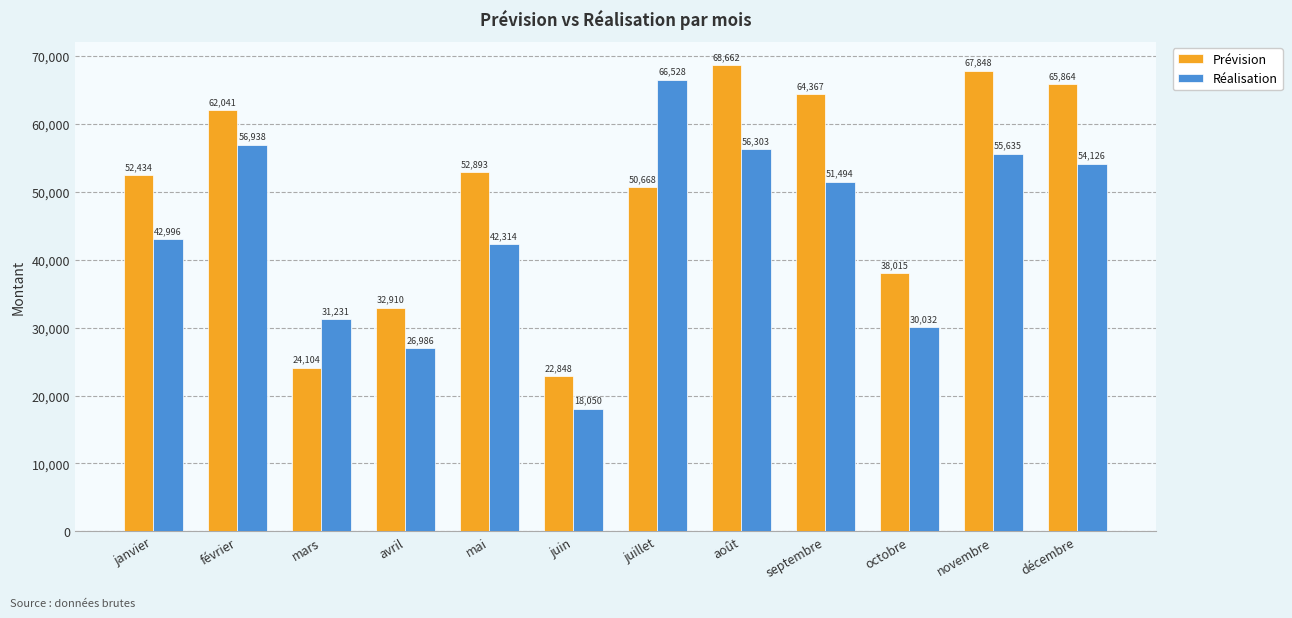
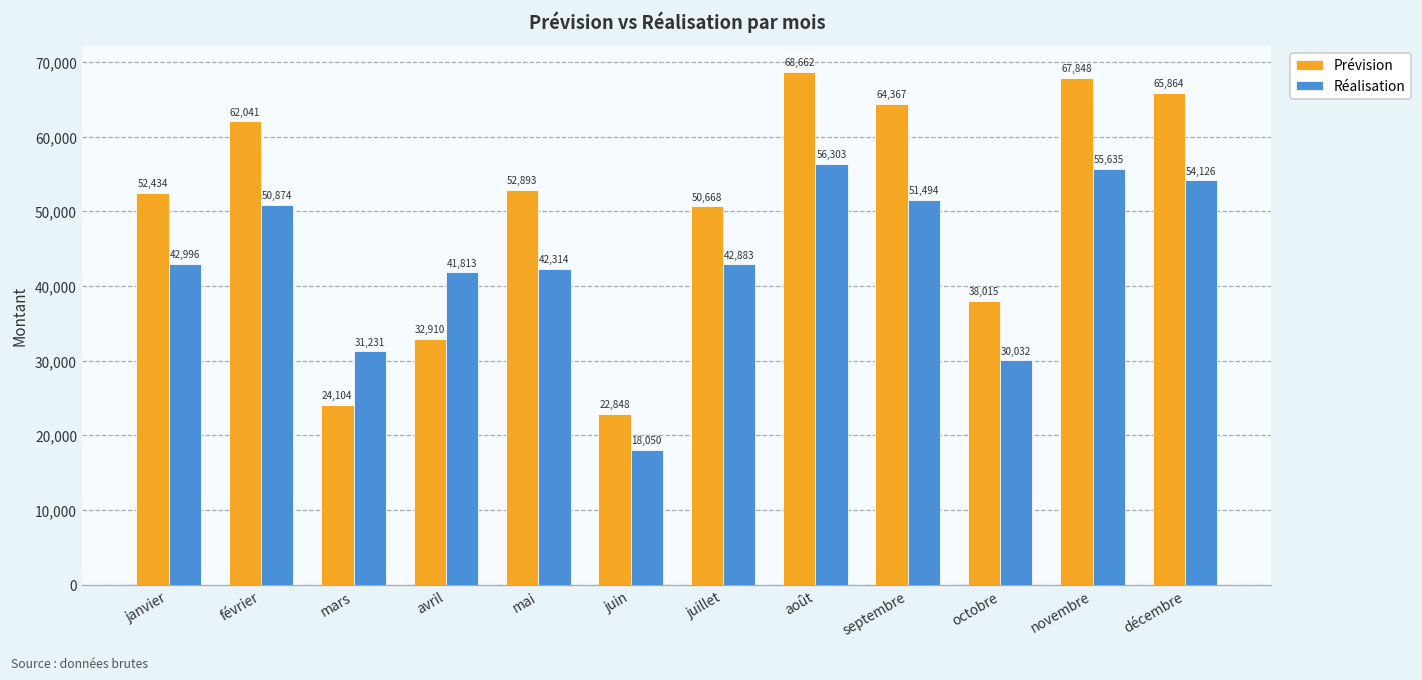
  {
    "Prévision": {
      "janvier": "52,434",
      "février": "62,041",
      "mars": "24,104",
      "avril": "32,910",
      "mai": "52,893",
      "juin": "22,848",
      "juillet": "50,668",
      "août": "68,662",
      "septembre": "64,367",
      "octobre": "38,015",
      "novembre": "67,848",
      "décembre": "65,864"
    },
    "Réalisation": {
      "janvier": "42,996",
-     "février": "56,938",
+     "février": "50,874",
      "mars": "31,231",
-     "avril": "26,986",
+     "avril": "41,813",
      "mai": "42,314",
      "juin": "18,050",
-     "juillet": "66,528",
+     "juillet": "42,883",
      "août": "56,303",
      "septembre": "51,494",
      "octobre": "30,032",
      "novembre": "55,635",
      "décembre": "54,126"
    }
  }
